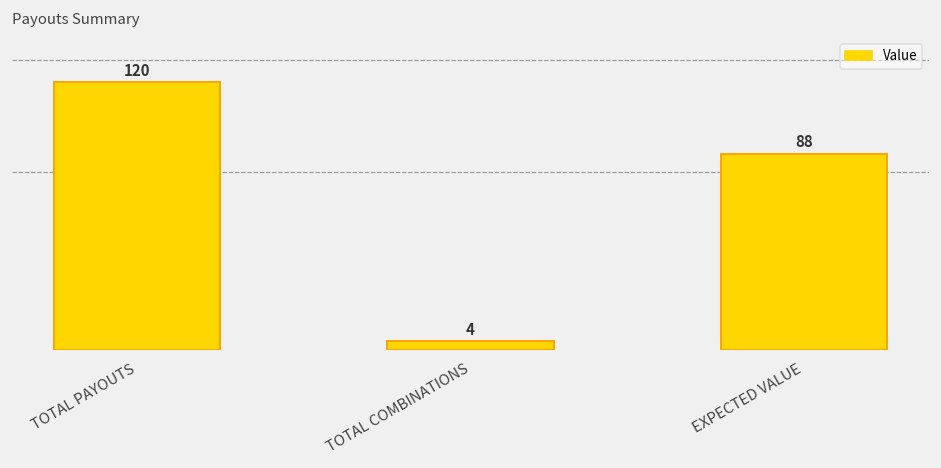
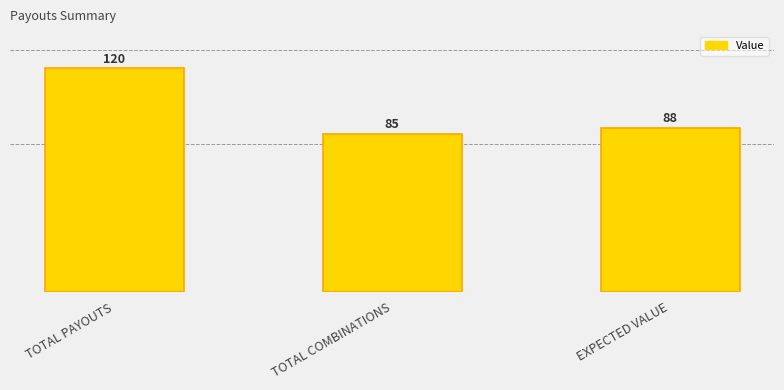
  {
    "TOTAL PAYOUTS": 120,
-   "TOTAL COMBINATIONS": 4,
+   "TOTAL COMBINATIONS": 85,
    "EXPECTED VALUE": 88
  }
